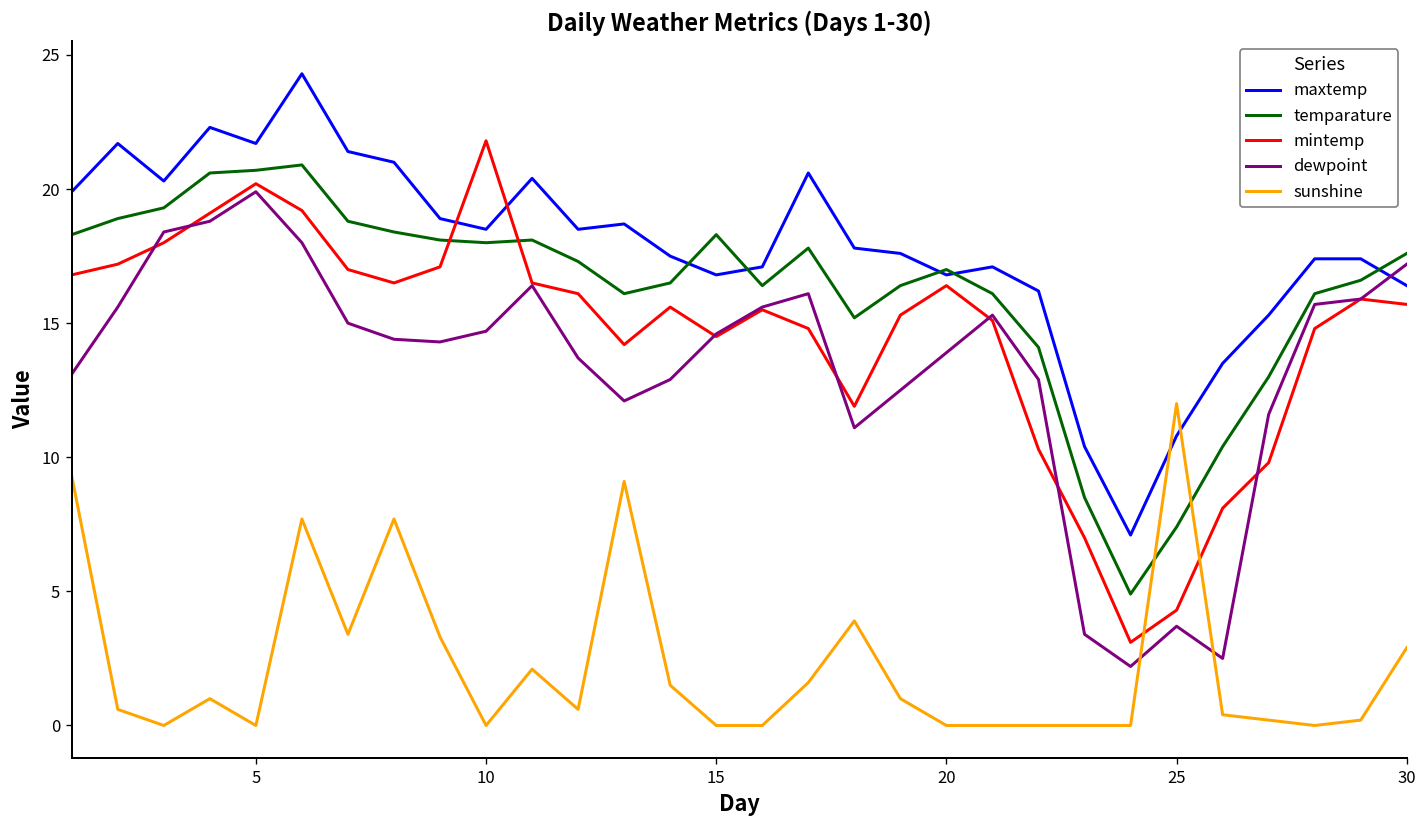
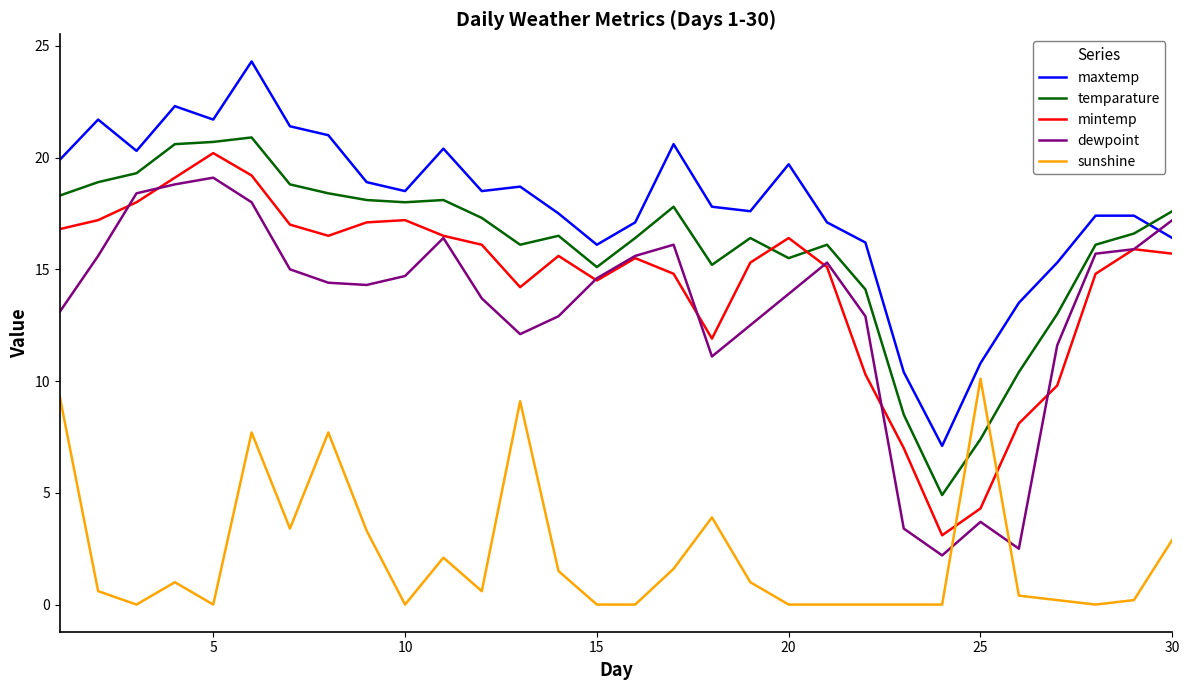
  {
    "maxtemp": {
      "5": 21.7,
      "10": 18.5,
-     "15": 16.8,
-     "20": 16.8,
+     "15": 16.1,
+     "20": 19.7,
      "25": 10.8,
      "30": 16.4
    },
    "temparature": {
      "5": 20.7,
      "10": 18.0,
-     "15": 18.3,
-     "20": 17.0,
+     "15": 15.1,
+     "20": 15.5,
      "25": 7.4,
      "30": 17.6
    },
    "mintemp": {
      "5": 20.2,
-     "10": 21.8,
+     "10": 17.2,
      "20": 16.4,
      "25": 4.3,
      "30": 15.7
    },
    "dewpoint": {
-     "5": 19.9,
+     "5": 19.1,
      "10": 14.7,
      "20": 13.9,
      "25": 3.7,
      "30": 17.2
    },
    "sunshine": {
      "5": 0.0,
      "10": 0.0,
      "15": 0.0,
      "20": 0.0,
-     "25": 12.0,
+     "25": 10.1,
      "30": 2.9
    }
  }
